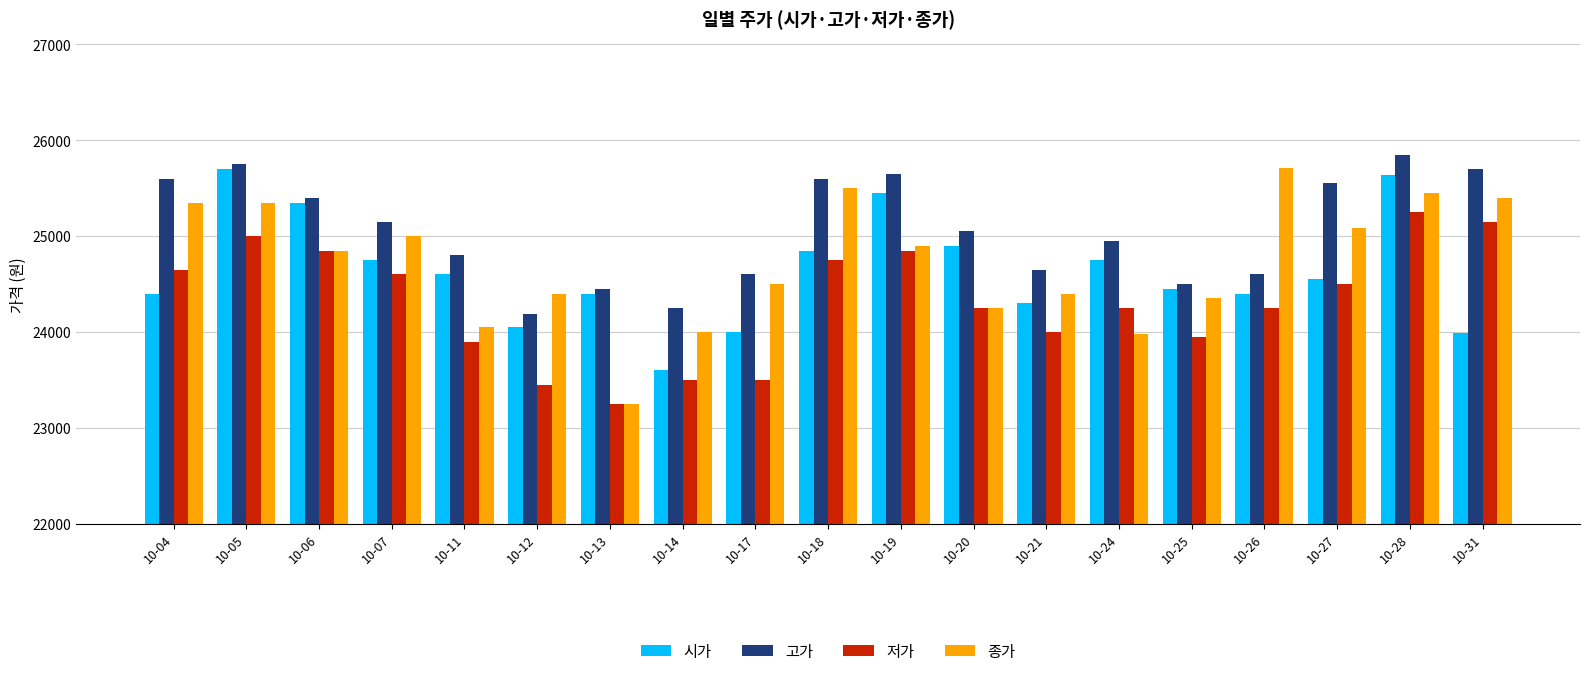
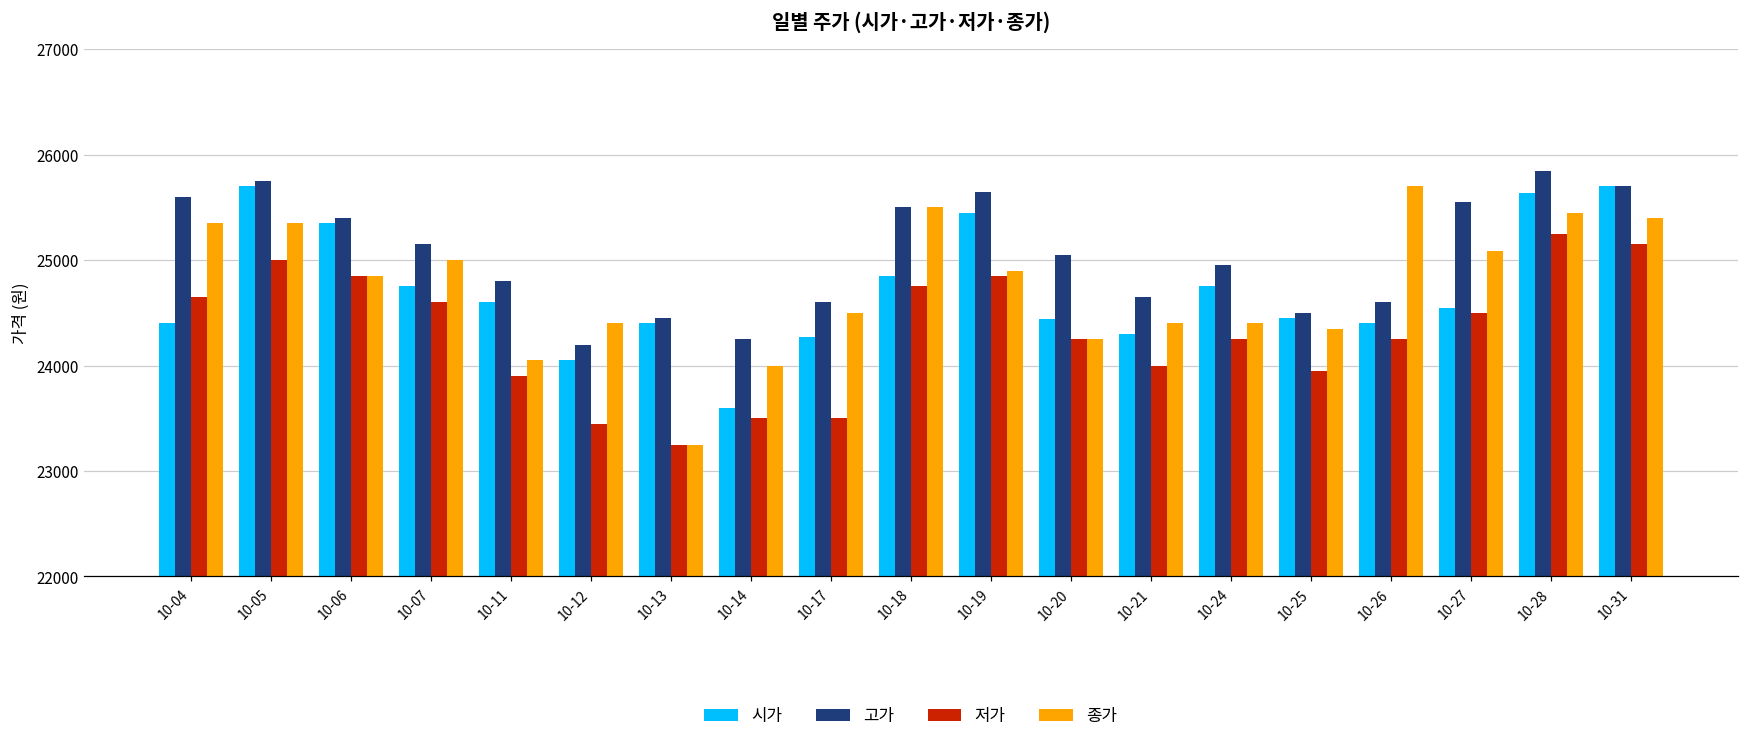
  {
    "시가": {
      "10-04": 24400,
      "10-05": 25700,
      "10-06": 25400,
      "10-07": 24800,
      "10-11": 24600,
      "10-12": 24100,
      "10-13": 24400,
      "10-14": 23600,
-     "10-17": 24000,
+     "10-17": 24300,
      "10-18": 24900,
      "10-19": 25500,
-     "10-20": 24900,
+     "10-20": 24400,
      "10-21": 24300,
      "10-24": 24800,
      "10-25": 24500,
      "10-26": 24400,
      "10-27": 24600,
      "10-28": 25600,
-     "10-31": 24000
+     "10-31": 25700
    },
    "고가": {
      "10-04": 25600,
      "10-05": 25800,
      "10-06": 25400,
      "10-07": 25200,
      "10-11": 24800,
      "10-12": 24200,
      "10-13": 24500,
      "10-14": 24300,
      "10-17": 24600,
-     "10-18": 25600,
+     "10-18": 25500,
      "10-19": 25700,
      "10-20": 25100,
      "10-21": 24700,
      "10-24": 25000,
      "10-25": 24500,
      "10-26": 24600,
      "10-27": 25600,
      "10-28": 25900,
      "10-31": 25700
    },
    "저가": {
      "10-04": 24700,
      "10-05": 25000,
      "10-06": 24900,
      "10-07": 24600,
      "10-11": 23900,
      "10-12": 23500,
      "10-13": 23300,
      "10-14": 23500,
      "10-17": 23500,
      "10-18": 24800,
      "10-19": 24900,
      "10-20": 24300,
      "10-21": 24000,
      "10-24": 24300,
      "10-25": 24000,
      "10-26": 24300,
      "10-27": 24500,
      "10-28": 25300,
      "10-31": 25200
    },
    "종가": {
      "10-04": 25400,
      "10-05": 25400,
      "10-06": 24900,
      "10-07": 25000,
      "10-11": 24100,
      "10-12": 24400,
      "10-13": 23300,
      "10-14": 24000,
      "10-17": 24500,
      "10-18": 25500,
      "10-19": 24900,
      "10-20": 24300,
      "10-21": 24400,
-     "10-24": 24000,
+     "10-24": 24400,
      "10-25": 24400,
      "10-26": 25700,
      "10-27": 25100,
      "10-28": 25500,
      "10-31": 25400
    }
  }
